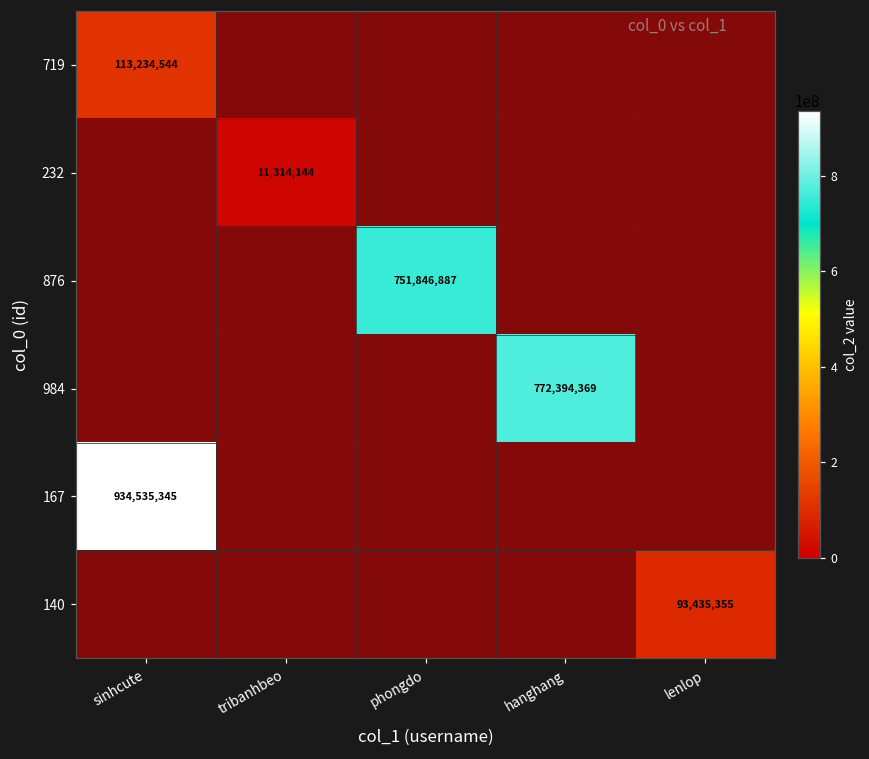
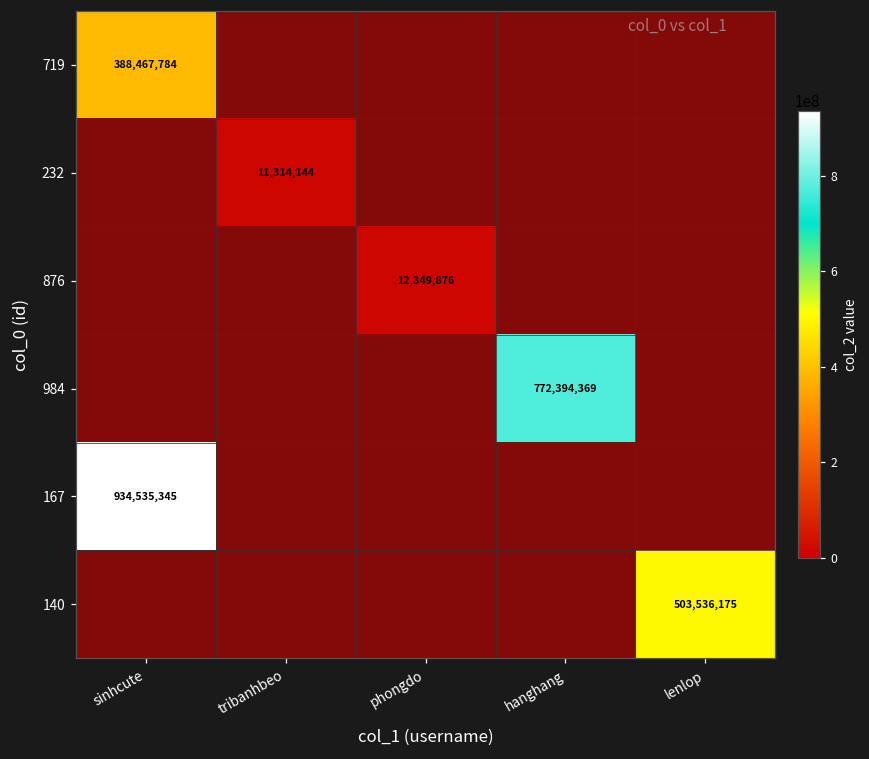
  {
    "719": {
-     "sinhcute": "113,234,544"
+     "sinhcute": "388,467,784"
    },
    "232": {
      "tribanhbeo": "11,314,144"
    },
    "876": {
-     "phongdo": "751,846,887"
+     "phongdo": "12,349,876"
    },
    "984": {
      "hanghang": "772,394,369"
    },
    "167": {
      "sinhcute": "934,535,345"
    },
    "140": {
-     "lenlop": "93,435,355"
+     "lenlop": "503,536,175"
    }
  }
